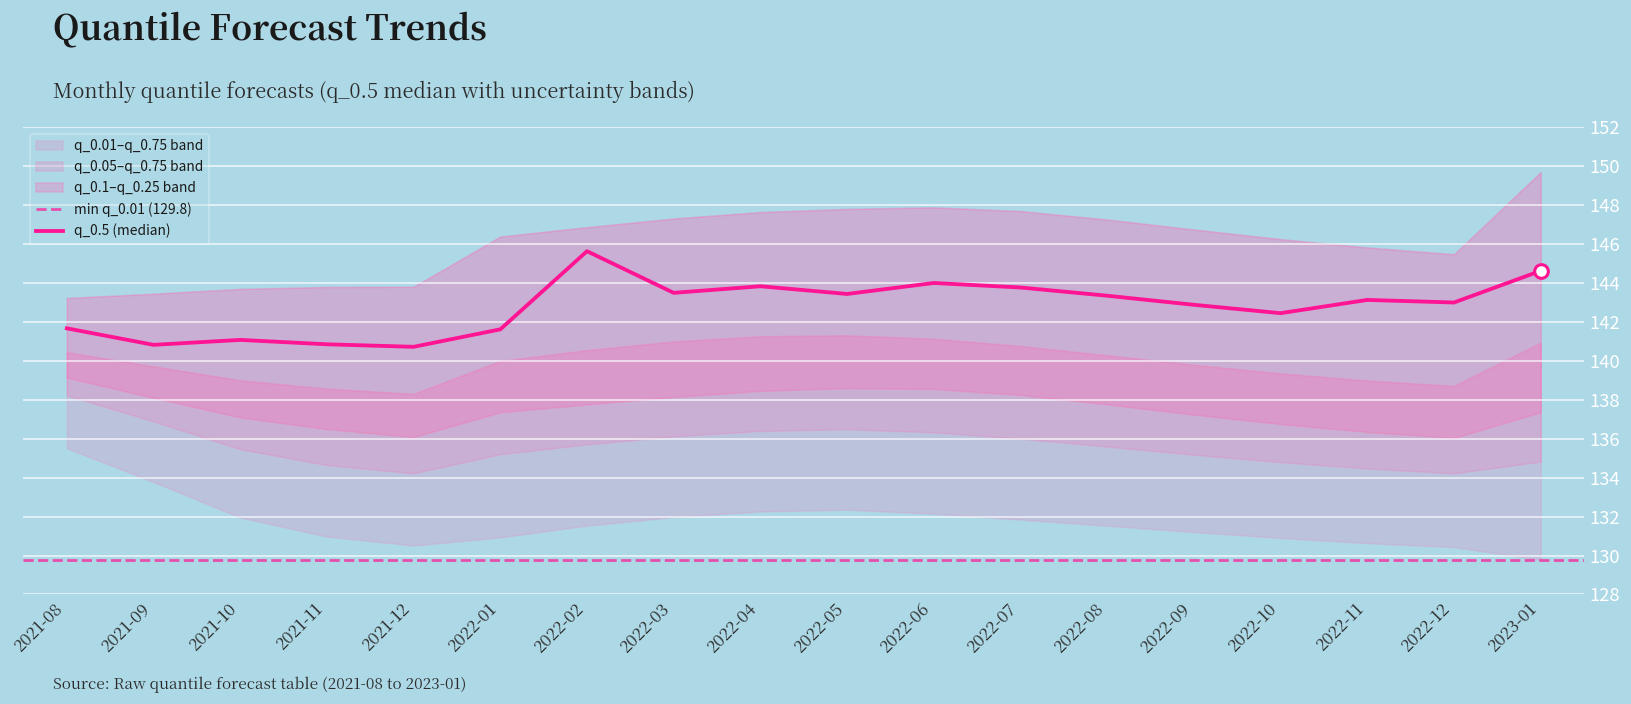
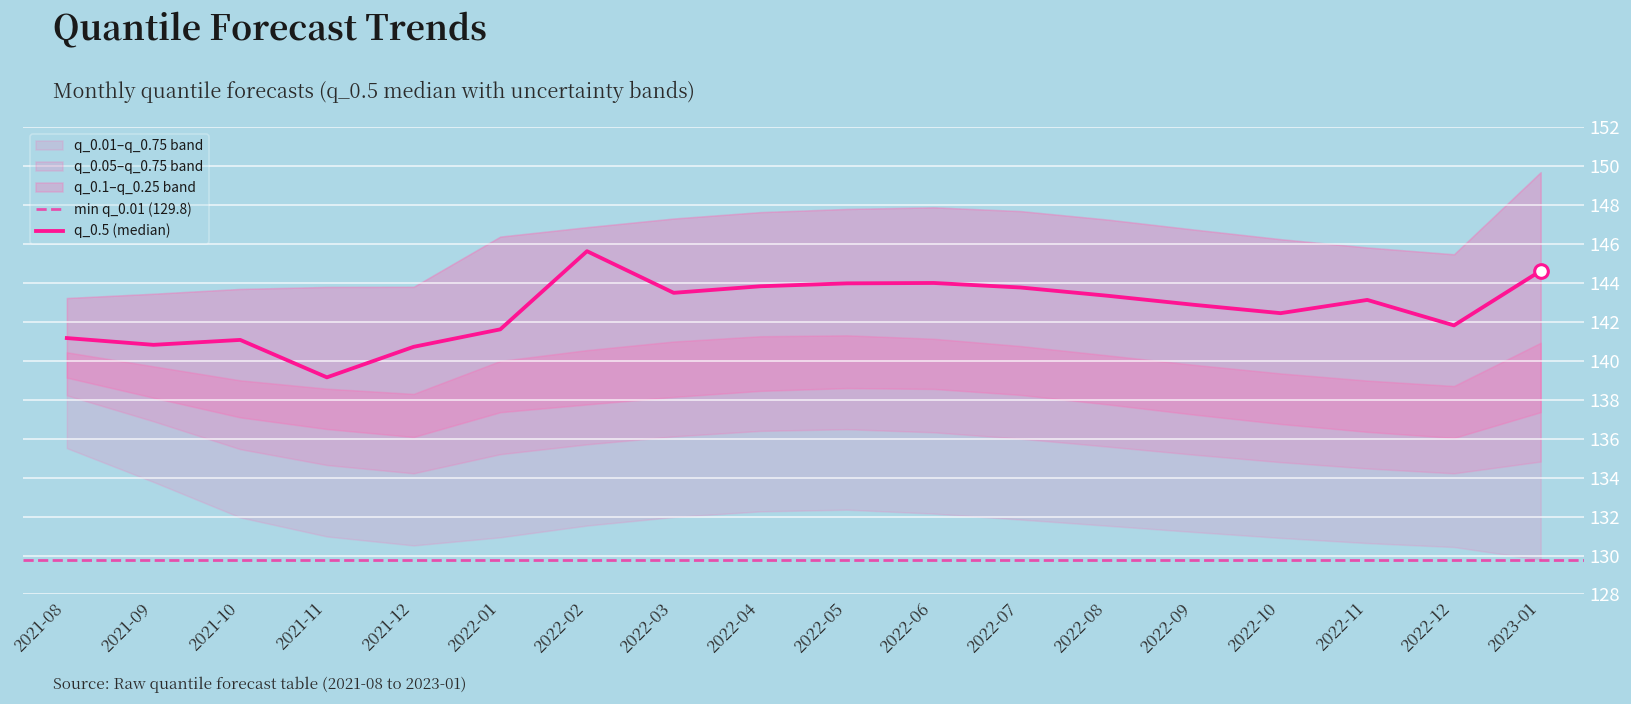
  {
    "q_0.5 (median)": {
-     "2021-08": 141.7,
+     "2021-08": 141.2,
      "2021-09": 140.8,
      "2021-10": 141.1,
-     "2021-11": 140.8,
+     "2021-11": 139.1,
      "2021-12": 140.7,
      "2022-01": 141.6,
      "2022-02": 145.6,
      "2022-03": 143.5,
      "2022-04": 143.8,
-     "2022-05": 143.4,
+     "2022-05": 144.0,
      "2022-06": 144.0,
      "2022-07": 143.8,
      "2022-08": 143.3,
      "2022-09": 142.9,
      "2022-10": 142.4,
      "2022-11": 143.1,
-     "2022-12": 143.0
+     "2022-12": 141.8
    }
  }
